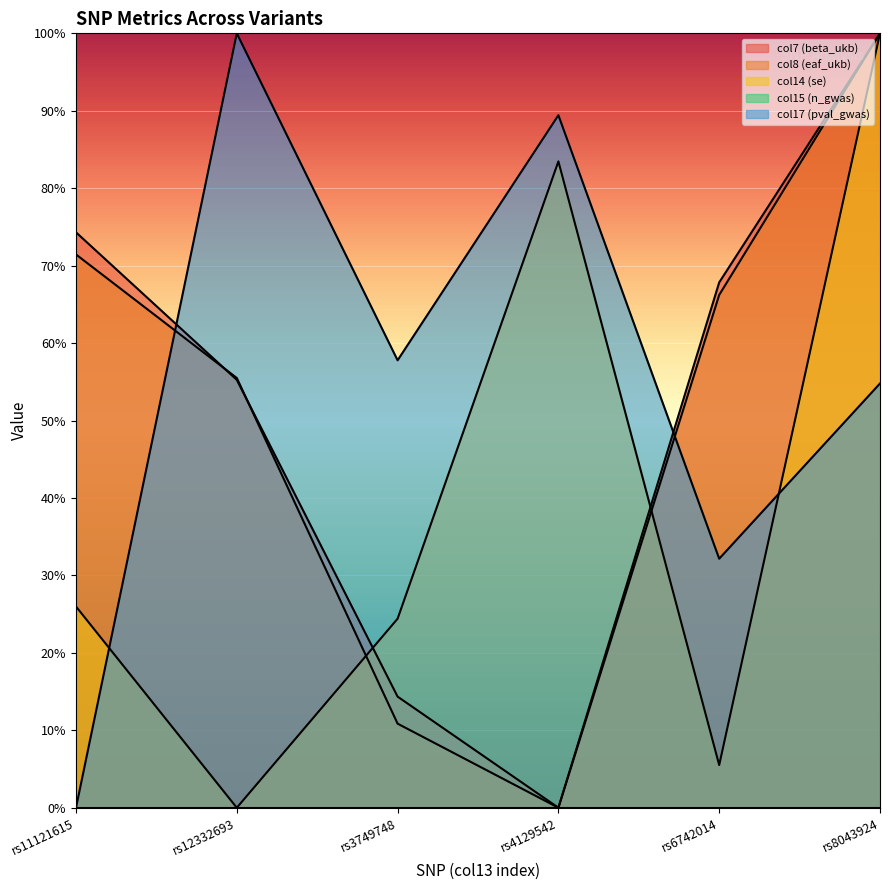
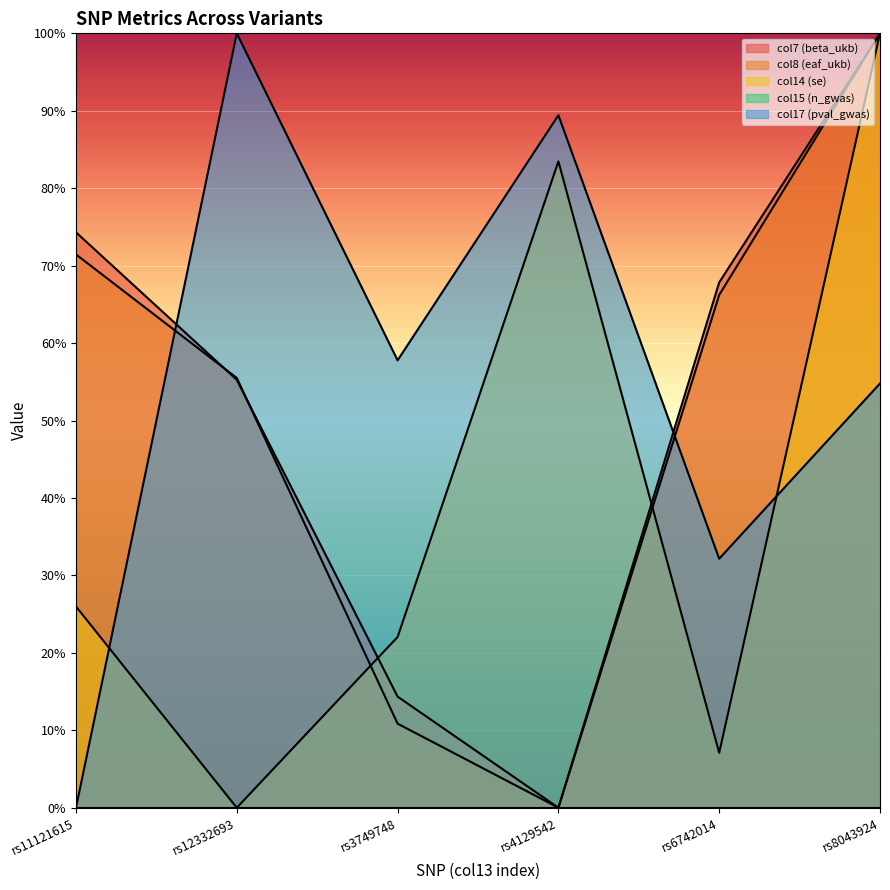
  {
    "col14 (se)": {
      "rs11121615": "26%",
-     "rs3749748": "24%",
+     "rs3749748": "22%",
      "rs4129542": "83%",
-     "rs6742014": "6%"
+     "rs6742014": "7%"
    },
    "col15 (n_gwas)": {
      "rs3749748": "0%",
      "rs6742014": "0%",
      "rs8043924": "0%"
    },
    "col17 (pval_gwas)": {
      "rs12332693": "100%",
      "rs3749748": "58%",
      "rs4129542": "89%",
      "rs6742014": "32%",
      "rs8043924": "55%"
    }
  }
